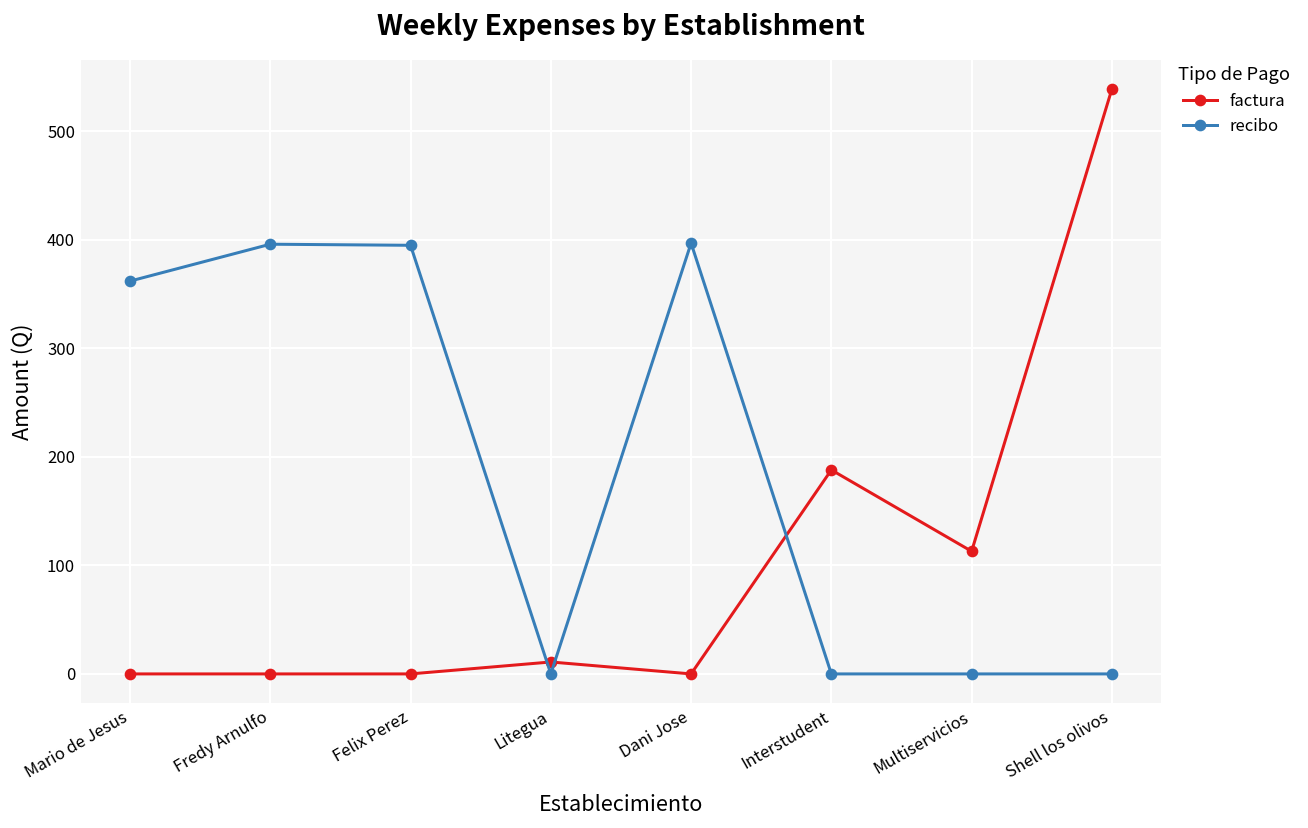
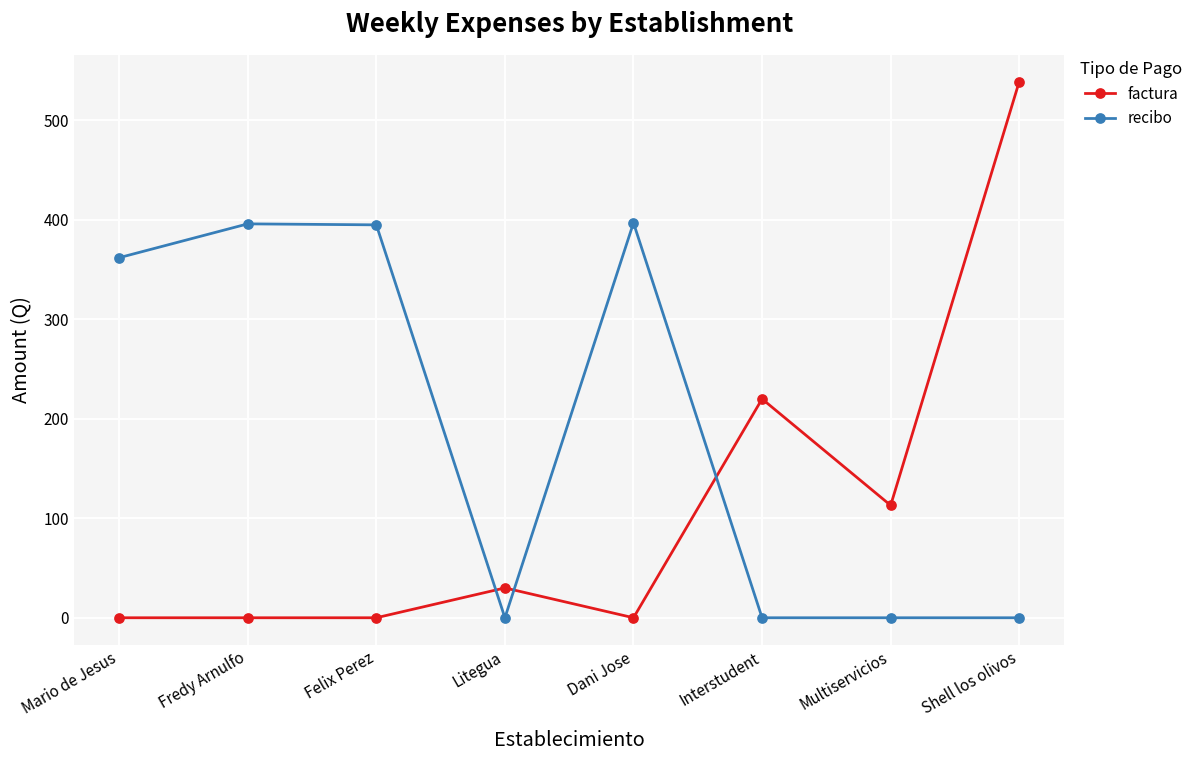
  {
    "factura": {
      "Mario de Jesus": 0,
      "Fredy Arnulfo": 0,
      "Felix Perez": 0,
-     "Litegua": 10,
+     "Litegua": 30,
      "Dani Jose": 0,
-     "Interstudent": 190,
+     "Interstudent": 220,
      "Multiservicios": 110,
      "Shell los olivos": 540
    },
    "recibo": {
      "Mario de Jesus": 360,
      "Fredy Arnulfo": 400,
      "Felix Perez": 400,
      "Litegua": 0,
      "Dani Jose": 400,
      "Interstudent": 0,
      "Multiservicios": 0,
      "Shell los olivos": 0
    }
  }
